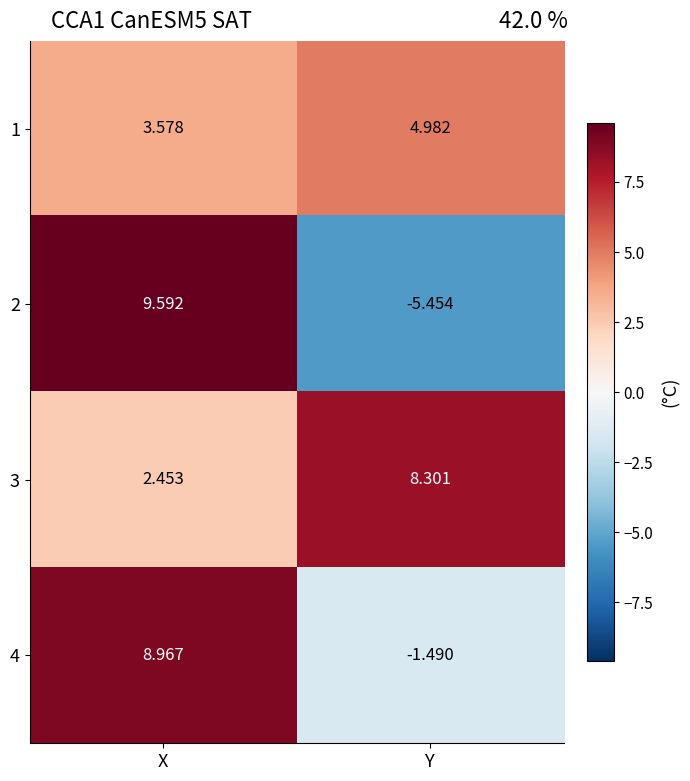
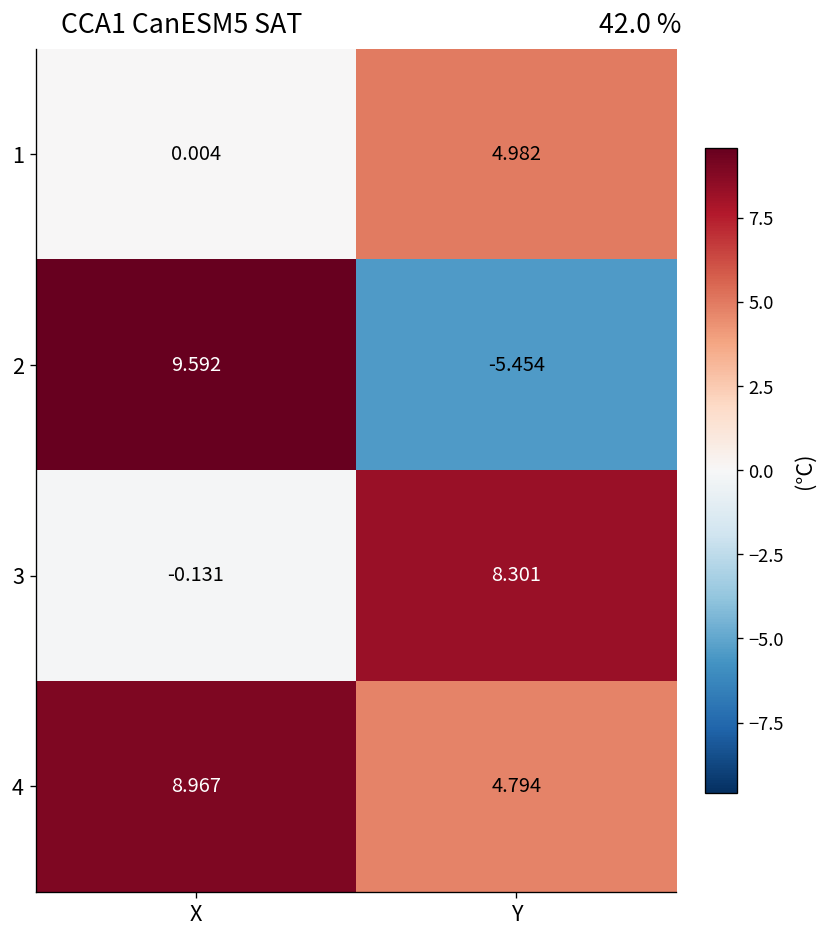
  {
    "1": {
-     "X": 3.578,
+     "X": 0.004,
      "Y": 4.982
    },
    "2": {
      "X": 9.592,
      "Y": -5.454
    },
    "3": {
-     "X": 2.453,
+     "X": -0.131,
      "Y": 8.301
    },
    "4": {
      "X": 8.967,
-     "Y": -1.490
+     "Y": 4.794
    }
  }
